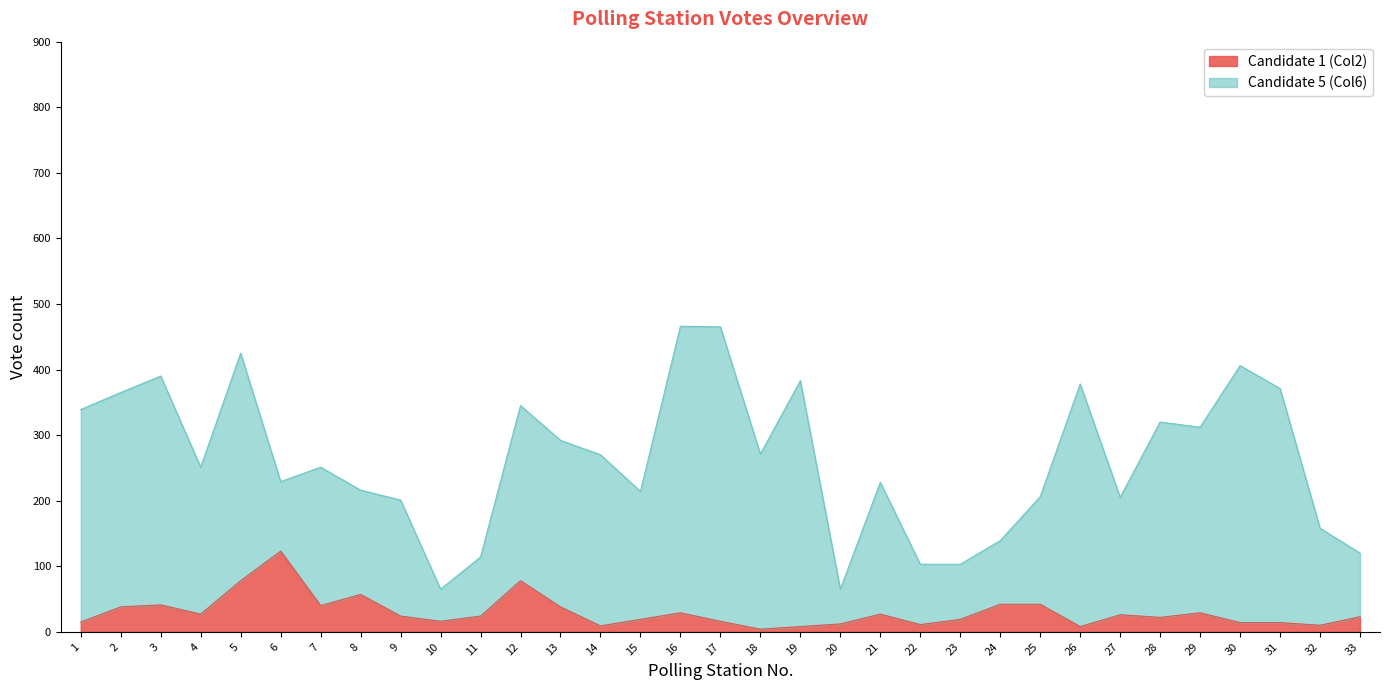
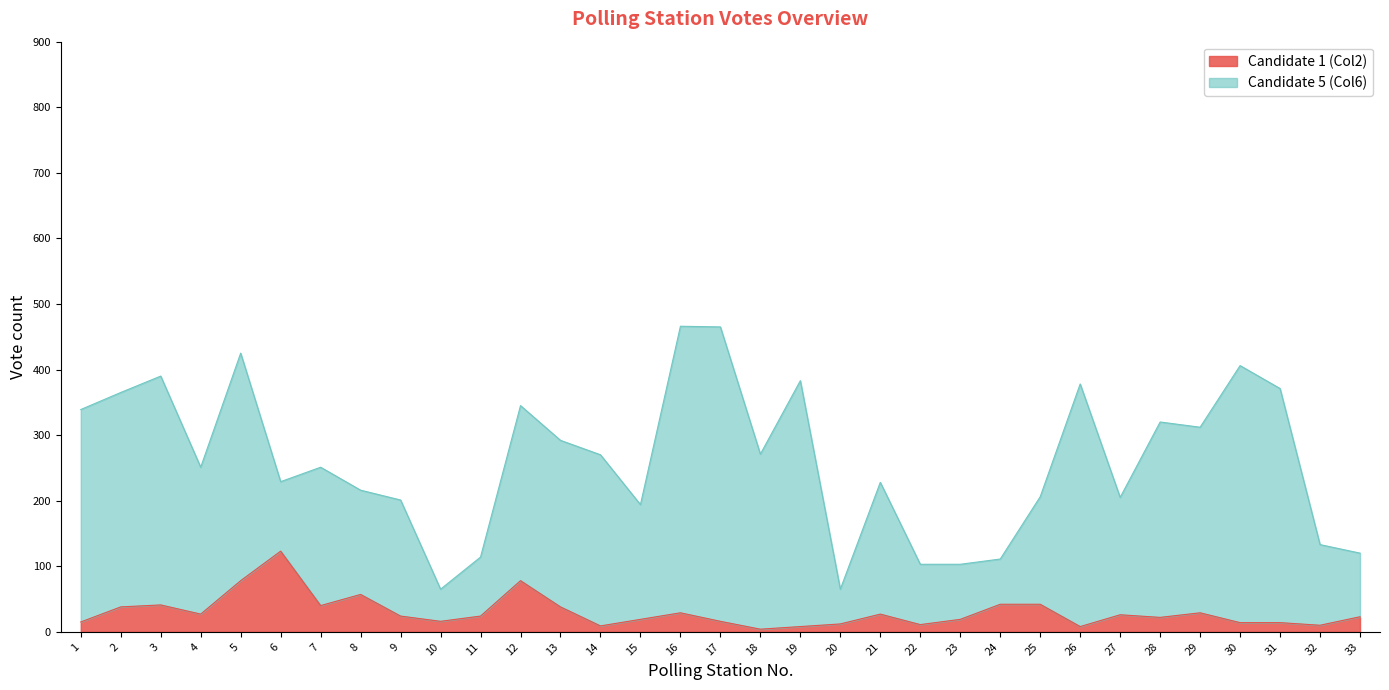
  {
    "Candidate 1 (Col2)": {
      "1": 20,
      "2": 40,
      "3": 40,
      "4": 30,
      "5": 80,
      "6": 120,
      "7": 40,
      "8": 60,
      "9": 20,
      "10": 20,
      "11": 20,
      "12": 80,
      "13": 40,
      "14": 10,
      "15": 20,
      "16": 30,
      "17": 20,
      "18": 0,
      "19": 10,
      "20": 10,
      "21": 30,
      "22": 10,
      "23": 20,
      "24": 40,
      "25": 40,
      "26": 10,
      "27": 30,
      "28": 20,
      "29": 30,
      "30": 10,
      "31": 10,
      "32": 10,
      "33": 20
    },
    "Candidate 5 (Col6)": {
      "1": 320,
      "2": 330,
      "3": 350,
      "4": 220,
      "5": 350,
      "6": 110,
      "7": 210,
      "8": 160,
      "9": 180,
      "10": 50,
      "11": 90,
      "12": 270,
      "13": 250,
      "14": 260,
-     "15": 200,
+     "15": 180,
      "16": 440,
      "17": 450,
      "18": 270,
      "19": 380,
      "20": 50,
      "21": 200,
      "22": 90,
      "23": 80,
-     "24": 100,
+     "24": 70,
      "25": 160,
      "26": 370,
      "27": 180,
      "28": 300,
      "29": 280,
      "30": 390,
      "31": 360,
-     "32": 150,
+     "32": 120,
      "33": 100
    }
  }
